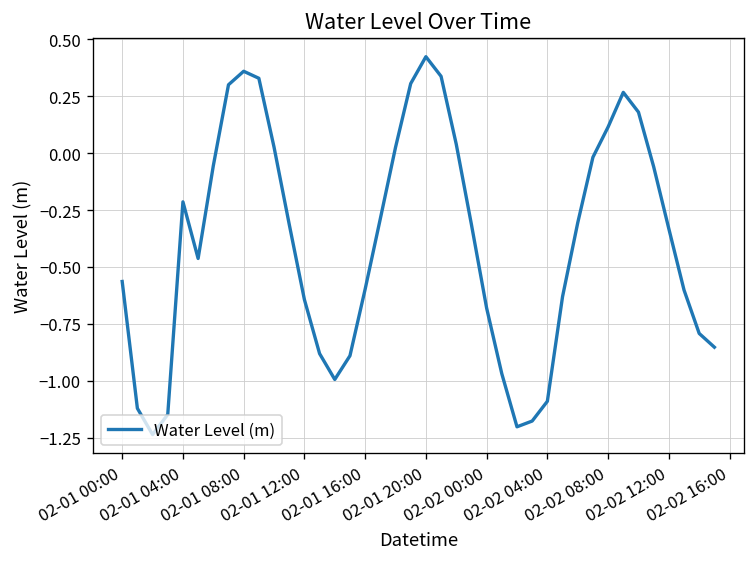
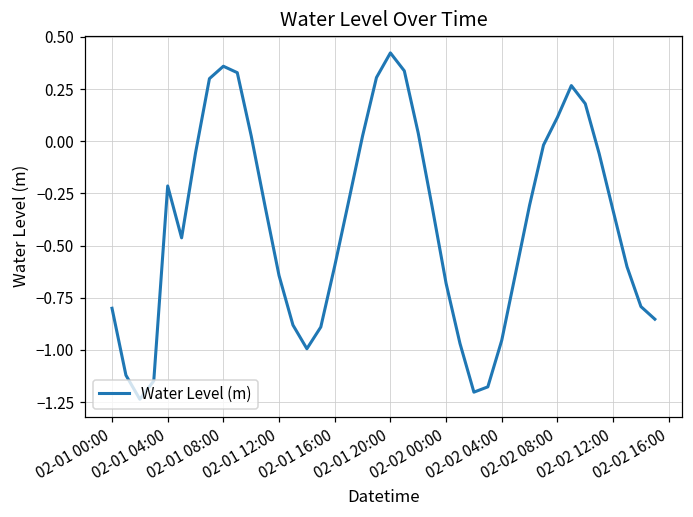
  {
-   "02-01 00:00": -0.56,
+   "02-01 00:00": -0.80,
    "02-01 04:00": -0.21,
    "02-01 08:00": 0.36,
    "02-01 12:00": -0.64,
    "02-01 16:00": -0.60,
    "02-01 20:00": 0.42,
    "02-02 00:00": -0.68,
-   "02-02 04:00": -1.09,
+   "02-02 04:00": -0.95,
    "02-02 08:00": 0.11,
    "02-02 12:00": -0.33
  }
